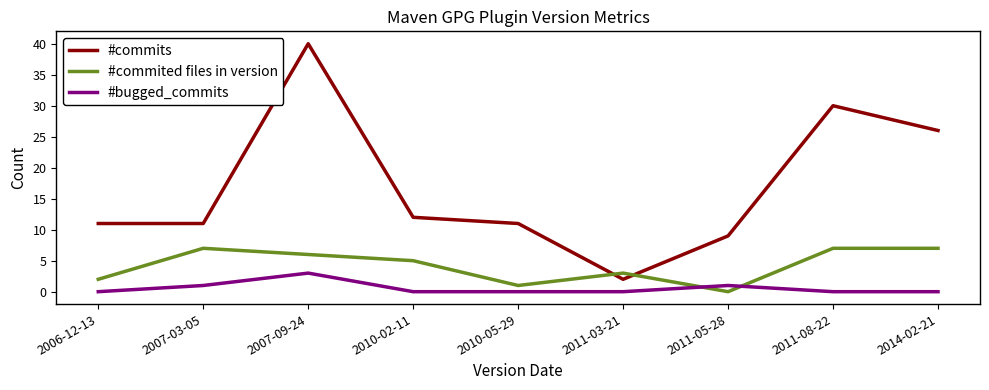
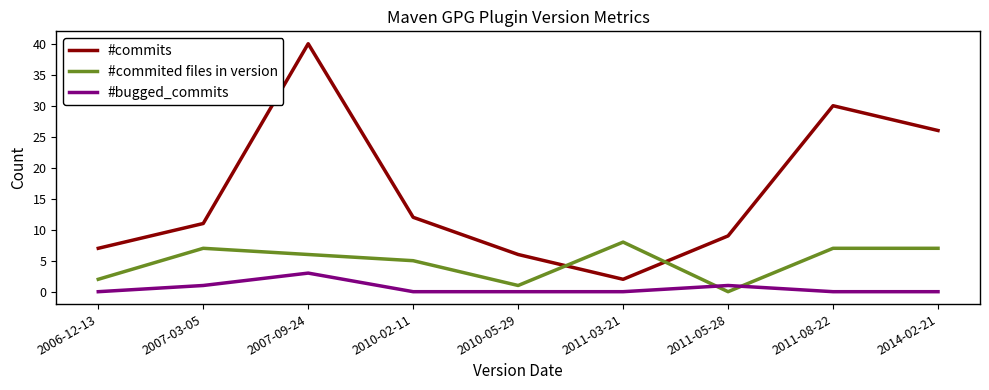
  {
    "#commits": {
-     "2006-12-13": 11,
+     "2006-12-13": 7,
      "2007-03-05": 11,
      "2007-09-24": 40,
      "2010-02-11": 12,
-     "2010-05-29": 11,
+     "2010-05-29": 6,
      "2011-03-21": 2,
      "2011-05-28": 9,
      "2011-08-22": 30,
      "2014-02-21": 26
    },
    "#commited files in version": {
      "2006-12-13": 2,
      "2007-03-05": 7,
      "2007-09-24": 6,
      "2010-02-11": 5,
      "2010-05-29": 1,
-     "2011-03-21": 3,
+     "2011-03-21": 8,
      "2011-05-28": 0,
      "2011-08-22": 7,
      "2014-02-21": 7
    },
    "#bugged_commits": {
      "2006-12-13": 0,
      "2007-03-05": 1,
      "2007-09-24": 3,
      "2010-02-11": 0,
      "2010-05-29": 0,
      "2011-03-21": 0,
      "2011-05-28": 1,
      "2011-08-22": 0,
      "2014-02-21": 0
    }
  }
